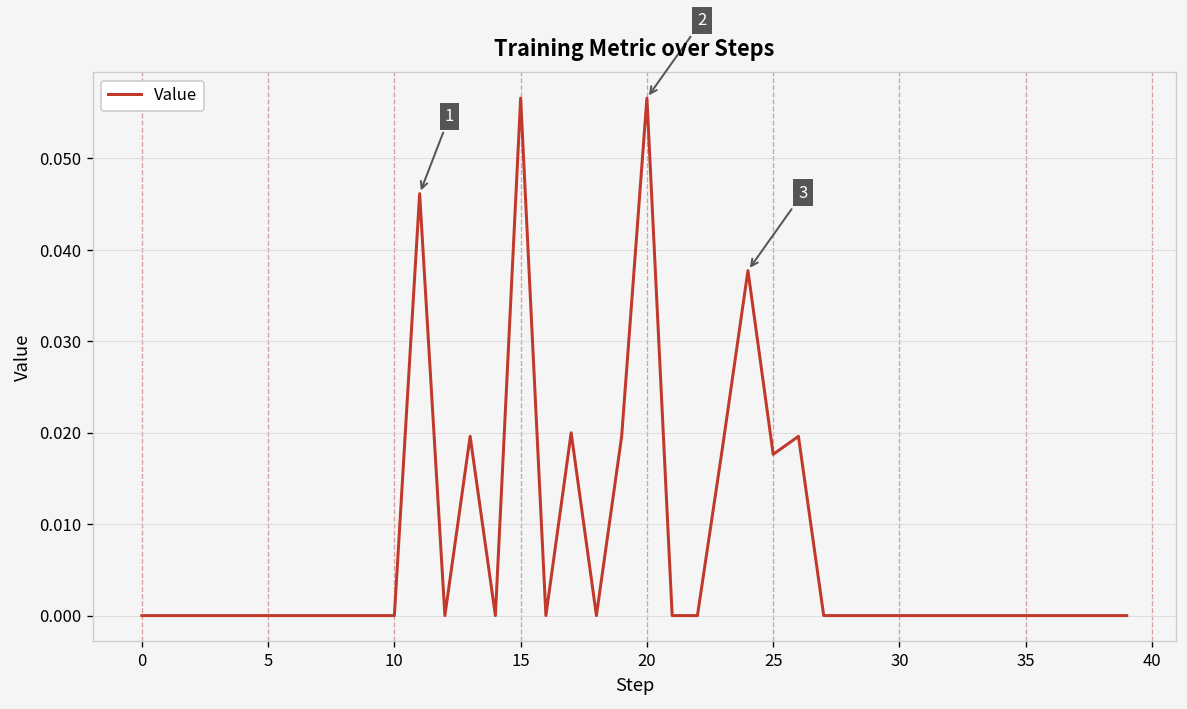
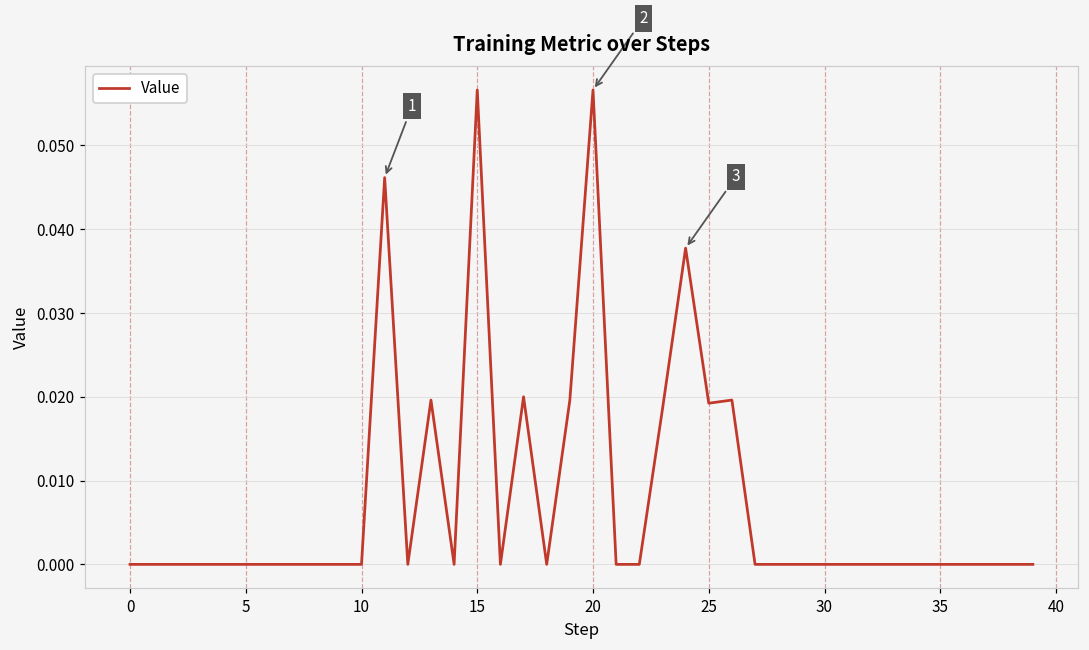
  {
    "0": 0.000,
    "5": 0.000,
    "10": 0.000,
    "15": 0.057,
    "20": 0.057,
-   "25": 0.018,
+   "25": 0.019,
    "30": 0.000,
    "35": 0.000
  }
